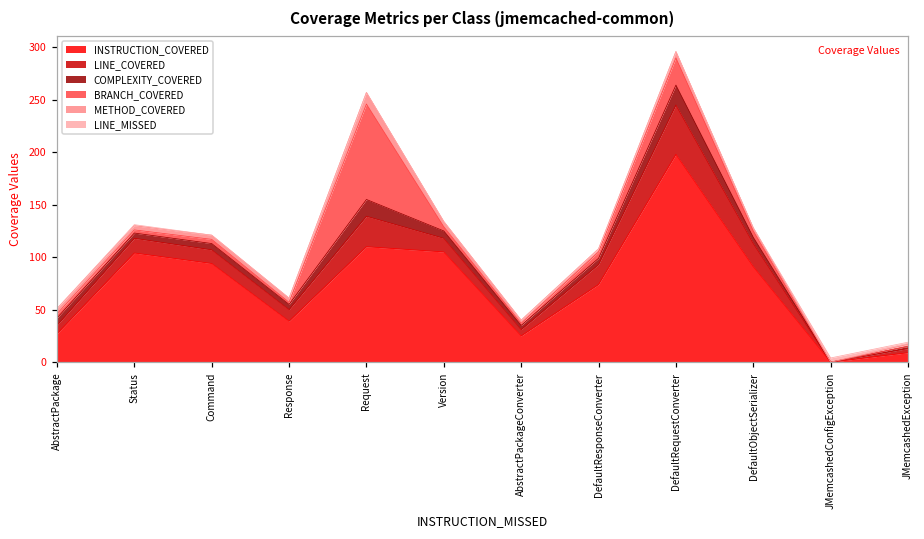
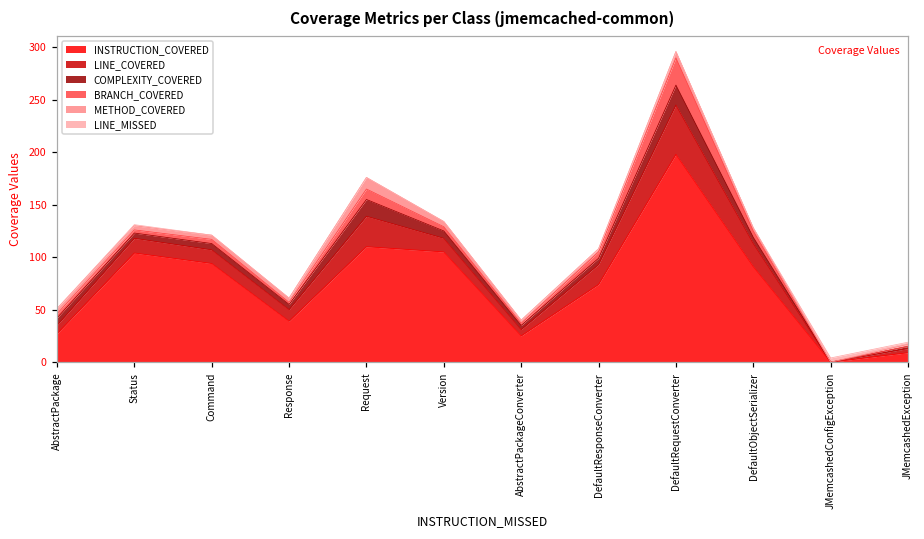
  {
    "BRANCH_COVERED": {
      "AbstractPackage": 0,
      "Status": 0,
      "Command": 0,
-     "Request": 90,
+     "Request": 10,
      "Version": 0,
      "DefaultResponseConverter": 10,
      "DefaultRequestConverter": 30,
      "DefaultObjectSerializer": 10
    }
  }
